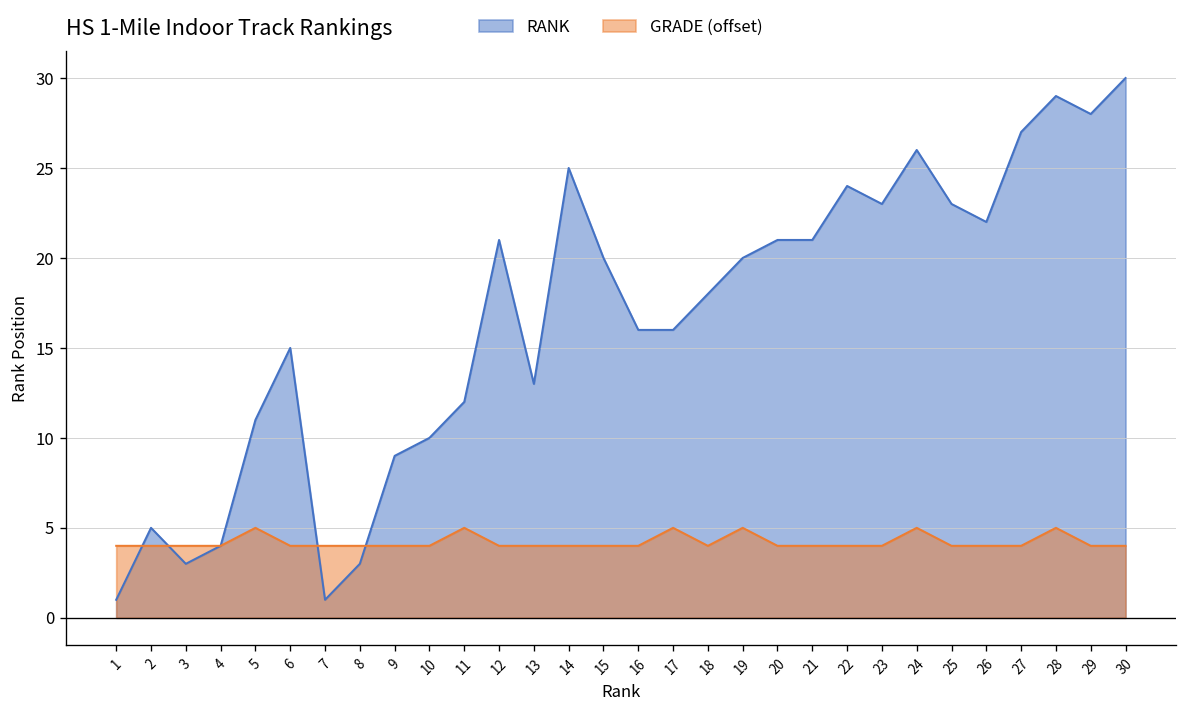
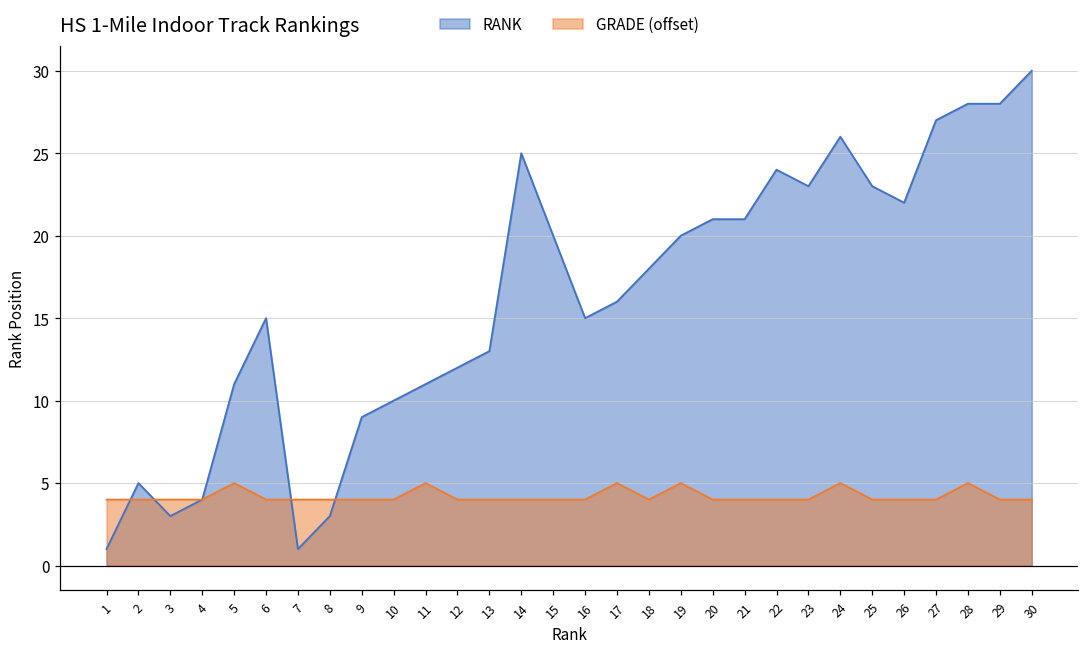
  {
    "RANK": {
      "1": 1,
      "2": 5,
      "3": 3,
      "5": 11,
      "6": 15,
      "7": 1,
      "8": 3,
      "9": 9,
      "10": 10,
-     "11": 12,
-     "12": 21,
+     "11": 11,
+     "12": 12,
      "13": 13,
      "14": 25,
      "15": 20,
-     "16": 16,
+     "16": 15,
      "17": 16,
      "18": 18,
      "19": 20,
      "20": 21,
      "21": 21,
      "22": 24,
      "23": 23,
      "24": 26,
      "25": 23,
      "26": 22,
      "27": 27,
-     "28": 29,
+     "28": 28,
      "29": 28,
      "30": 30
    },
    "GRADE (offset)": {
      "1": 4,
      "2": 4,
      "3": 4,
      "5": 5,
      "6": 4,
      "7": 4,
      "8": 4,
      "9": 4,
      "10": 4,
      "11": 5,
      "12": 4,
      "13": 4,
      "14": 4,
      "15": 4,
      "16": 4,
      "17": 5,
      "18": 4,
      "19": 5,
      "20": 4,
      "21": 4,
      "22": 4,
      "23": 4,
      "24": 5,
      "25": 4,
      "26": 4,
      "27": 4,
      "28": 5,
      "29": 4,
      "30": 4
    }
  }
